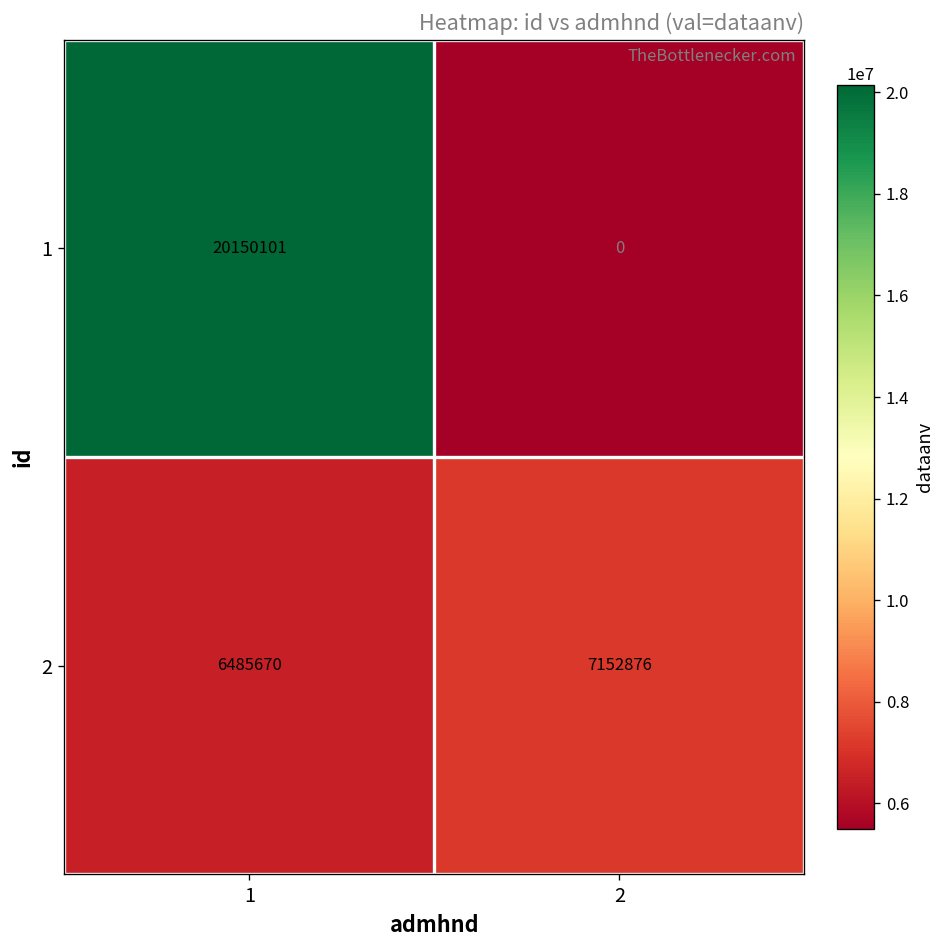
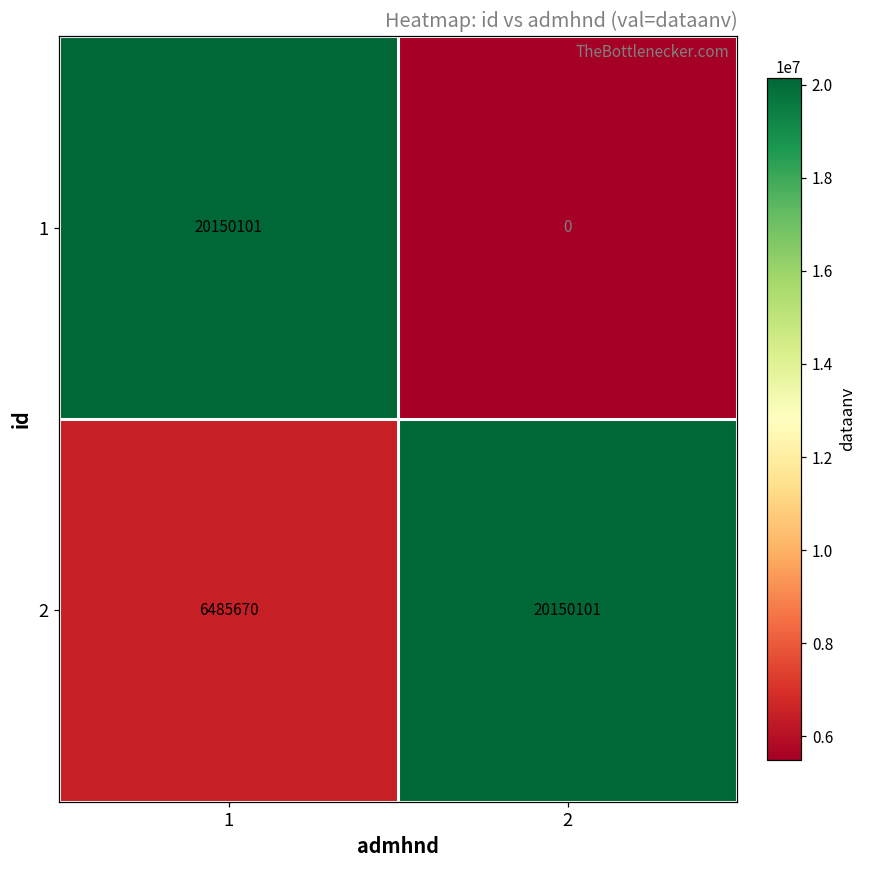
  {
    "1": {
      "1": 20150101
    },
    "2": {
      "1": 6485670,
-     "2": 7152876
+     "2": 20150101
    }
  }
